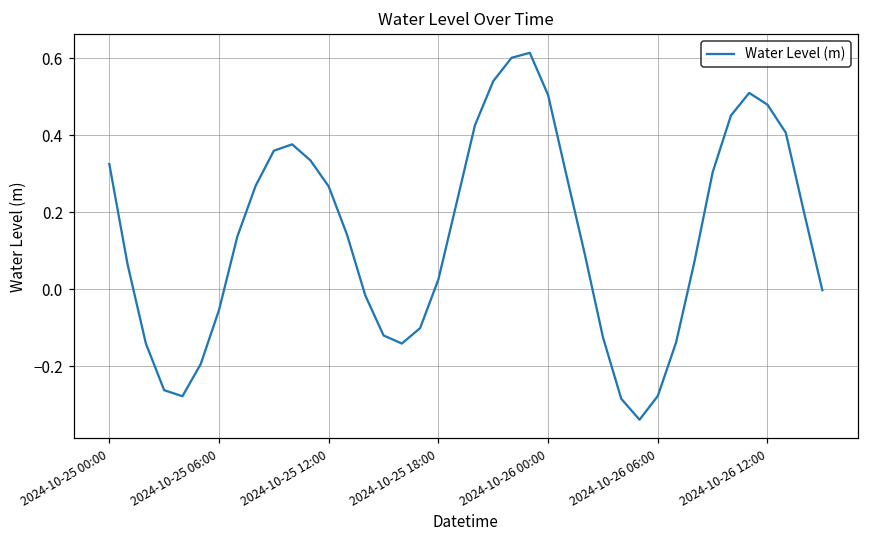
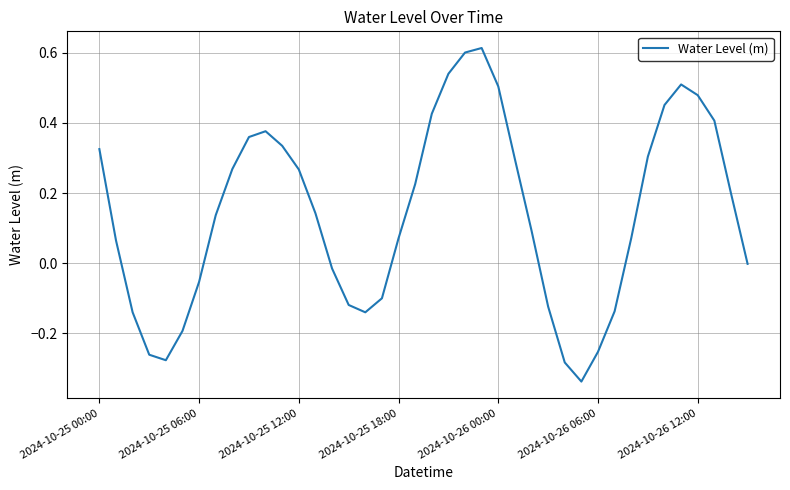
  {
    "2024-10-25 00:00": 0.33,
    "2024-10-25 06:00": -0.05,
    "2024-10-25 12:00": 0.27,
-   "2024-10-25 18:00": 0.03,
+   "2024-10-25 18:00": 0.07,
    "2024-10-26 00:00": 0.50,
-   "2024-10-26 06:00": -0.28,
+   "2024-10-26 06:00": -0.25,
    "2024-10-26 12:00": 0.48
  }
